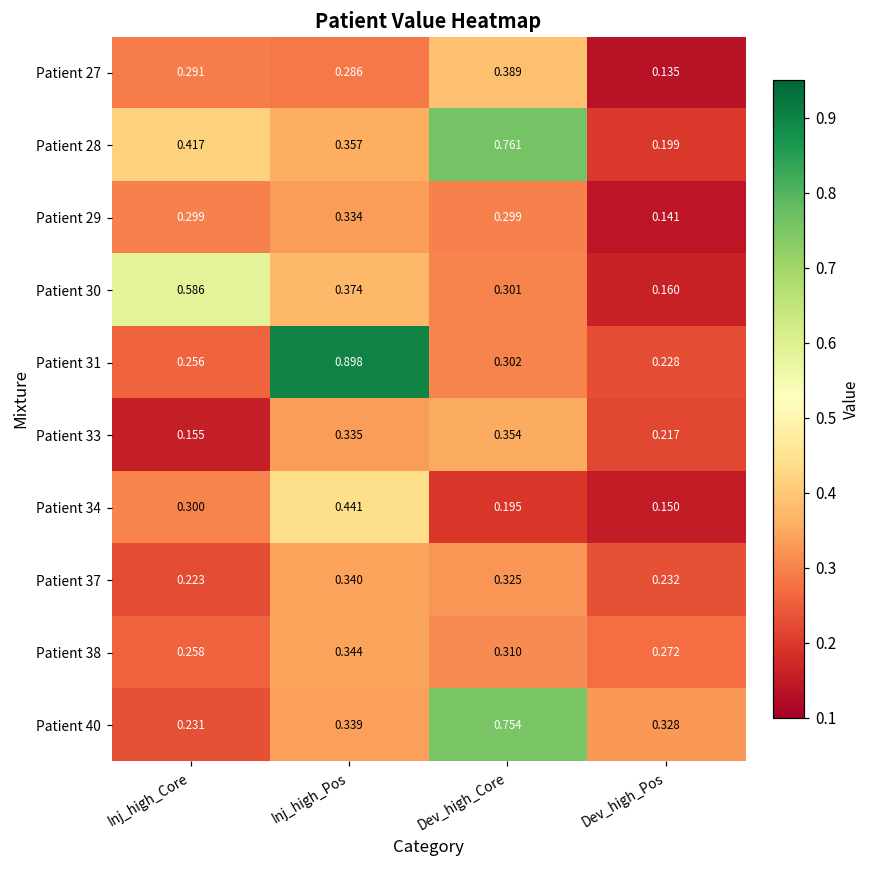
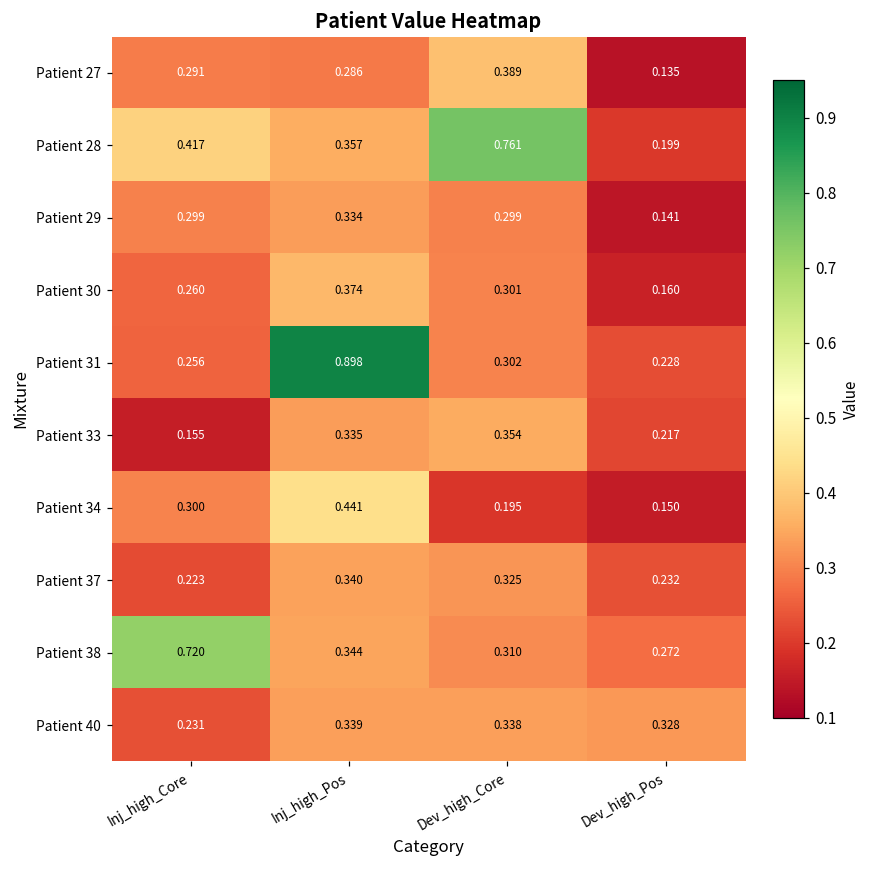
  {
    "Patient 27": {
      "Inj_high_Core": 0.291,
      "Inj_high_Pos": 0.286,
      "Dev_high_Core": 0.389,
      "Dev_high_Pos": 0.135
    },
    "Patient 28": {
      "Inj_high_Core": 0.417,
      "Inj_high_Pos": 0.357,
      "Dev_high_Core": 0.761,
      "Dev_high_Pos": 0.199
    },
    "Patient 29": {
      "Inj_high_Core": 0.299,
      "Inj_high_Pos": 0.334,
      "Dev_high_Core": 0.299,
      "Dev_high_Pos": 0.141
    },
    "Patient 30": {
-     "Inj_high_Core": 0.586,
+     "Inj_high_Core": 0.260,
      "Inj_high_Pos": 0.374,
      "Dev_high_Core": 0.301,
      "Dev_high_Pos": 0.160
    },
    "Patient 31": {
      "Inj_high_Core": 0.256,
      "Inj_high_Pos": 0.898,
      "Dev_high_Core": 0.302,
      "Dev_high_Pos": 0.228
    },
    "Patient 33": {
      "Inj_high_Core": 0.155,
      "Inj_high_Pos": 0.335,
      "Dev_high_Core": 0.354,
      "Dev_high_Pos": 0.217
    },
    "Patient 34": {
      "Inj_high_Core": 0.300,
      "Inj_high_Pos": 0.441,
      "Dev_high_Core": 0.195,
      "Dev_high_Pos": 0.150
    },
    "Patient 37": {
      "Inj_high_Core": 0.223,
      "Inj_high_Pos": 0.340,
      "Dev_high_Core": 0.325,
      "Dev_high_Pos": 0.232
    },
    "Patient 38": {
-     "Inj_high_Core": 0.258,
+     "Inj_high_Core": 0.720,
      "Inj_high_Pos": 0.344,
      "Dev_high_Core": 0.310,
      "Dev_high_Pos": 0.272
    },
    "Patient 40": {
      "Inj_high_Core": 0.231,
      "Inj_high_Pos": 0.339,
-     "Dev_high_Core": 0.754,
+     "Dev_high_Core": 0.338,
      "Dev_high_Pos": 0.328
    }
  }
